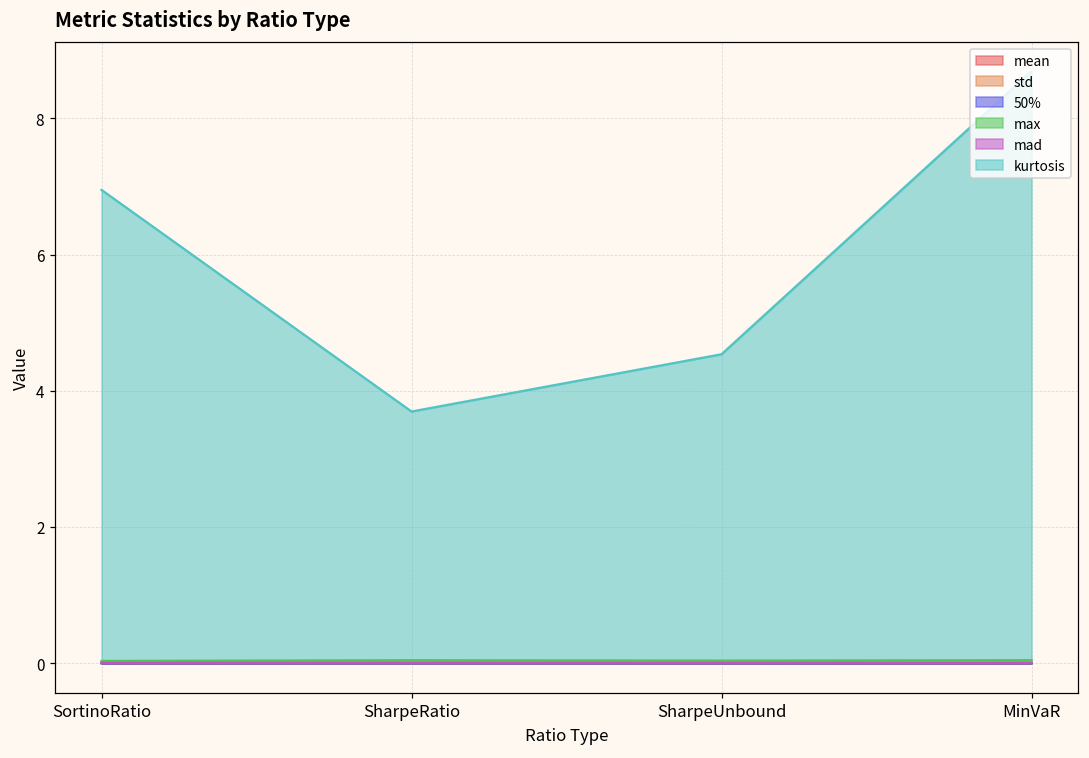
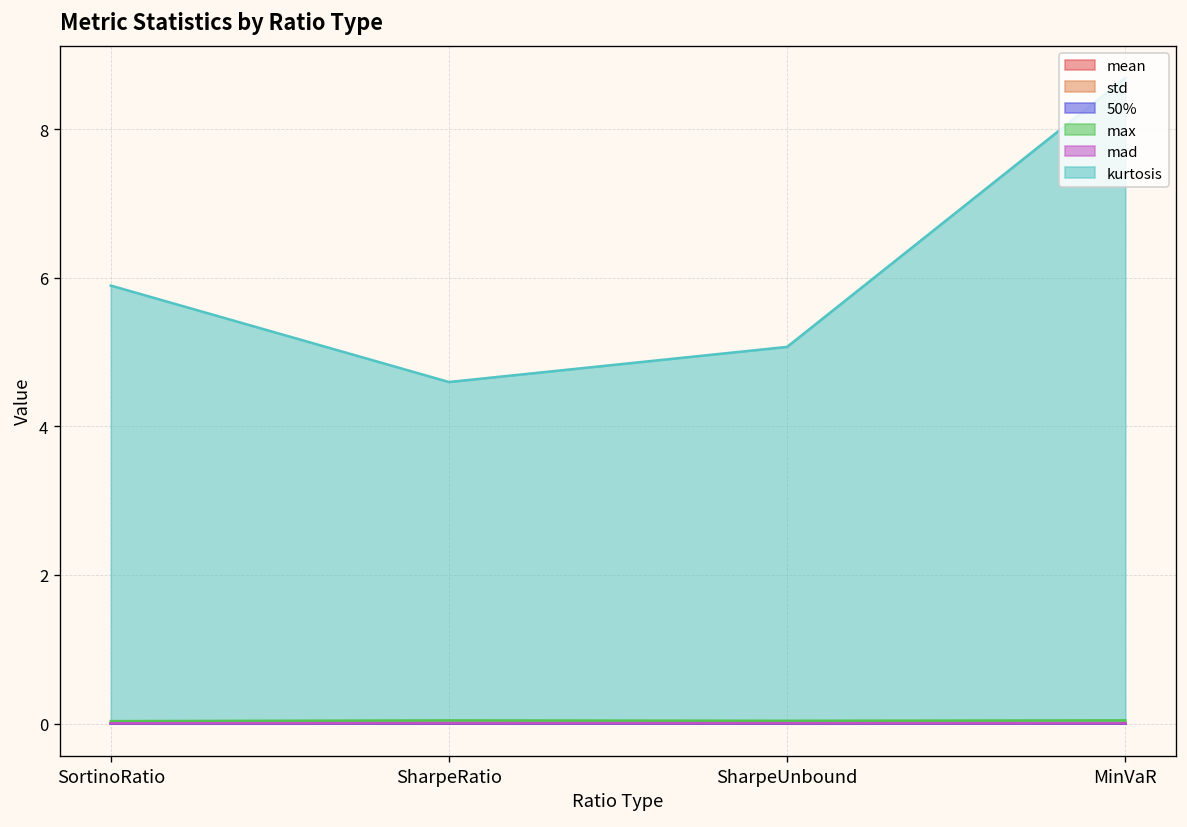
  {
    "kurtosis": {
-     "SortinoRatio": 6.9,
-     "SharpeRatio": 3.7,
-     "SharpeUnbound": 4.5
+     "SortinoRatio": 5.9,
+     "SharpeRatio": 4.6,
+     "SharpeUnbound": 5.1
    }
  }
